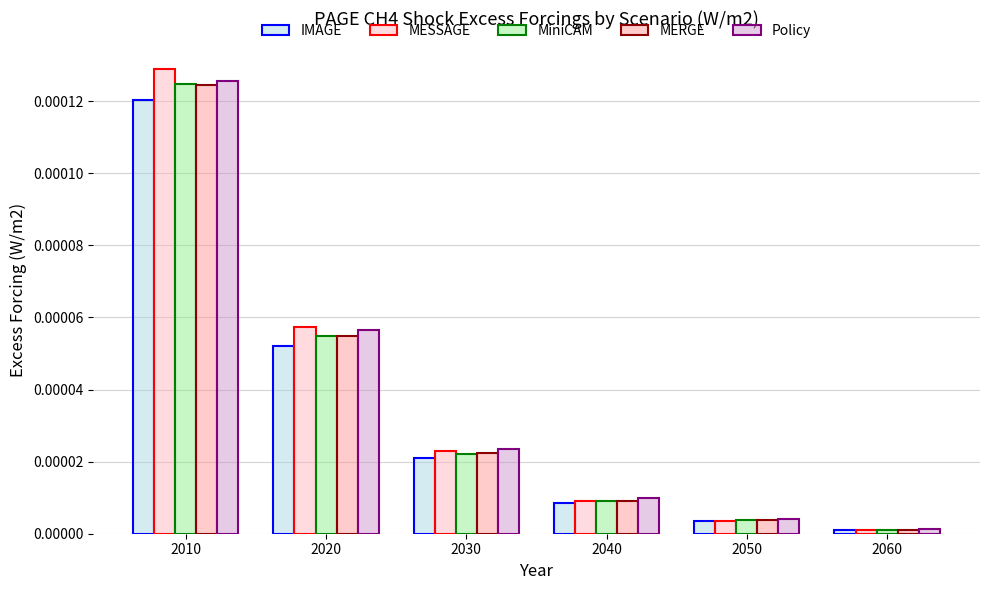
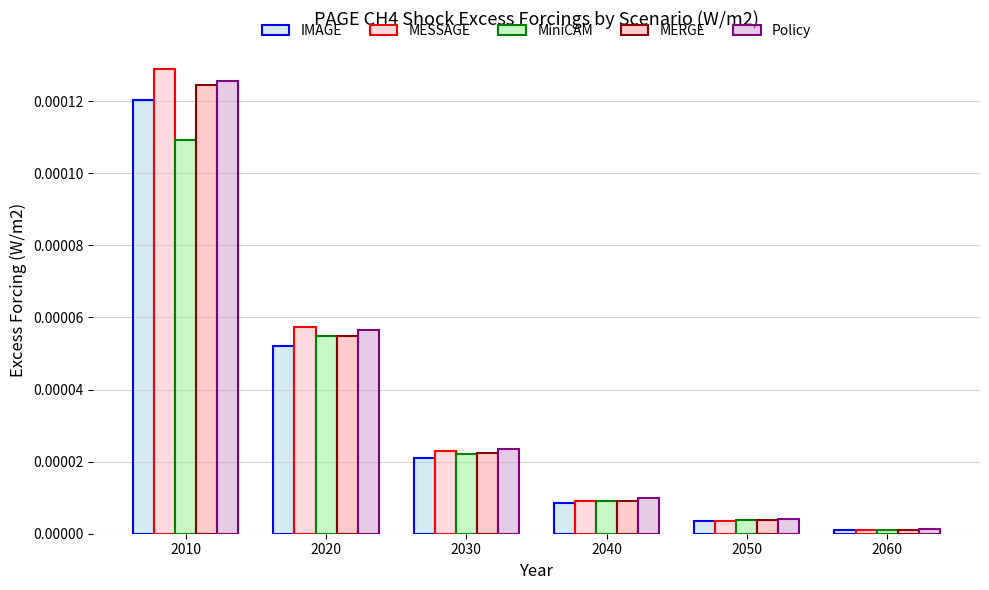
  {
    "MiniCAM": {
-     "2010": 0.000125,
+     "2010": 0.000109,
      "2020": 0.000055,
      "2030": 0.000022,
      "2040": 0.000009,
      "2050": 0.000004,
      "2060": 0.000001
    }
  }
